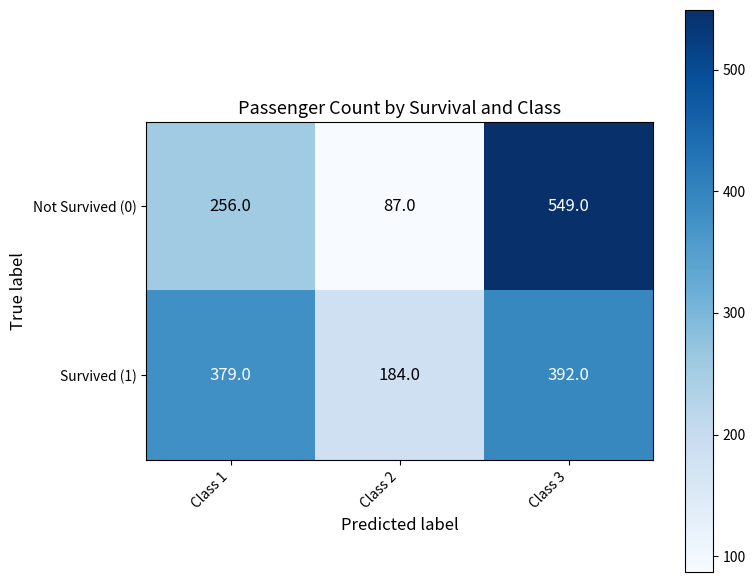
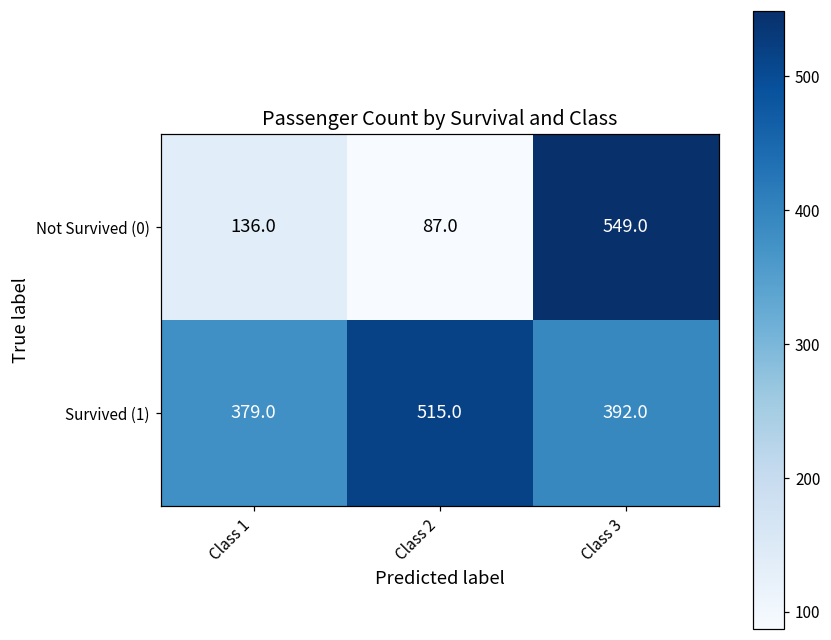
  {
    "Not Survived (0)": {
-     "Class 1": 256.0,
+     "Class 1": 136.0,
      "Class 2": 87.0,
      "Class 3": 549.0
    },
    "Survived (1)": {
      "Class 1": 379.0,
-     "Class 2": 184.0,
+     "Class 2": 515.0,
      "Class 3": 392.0
    }
  }
